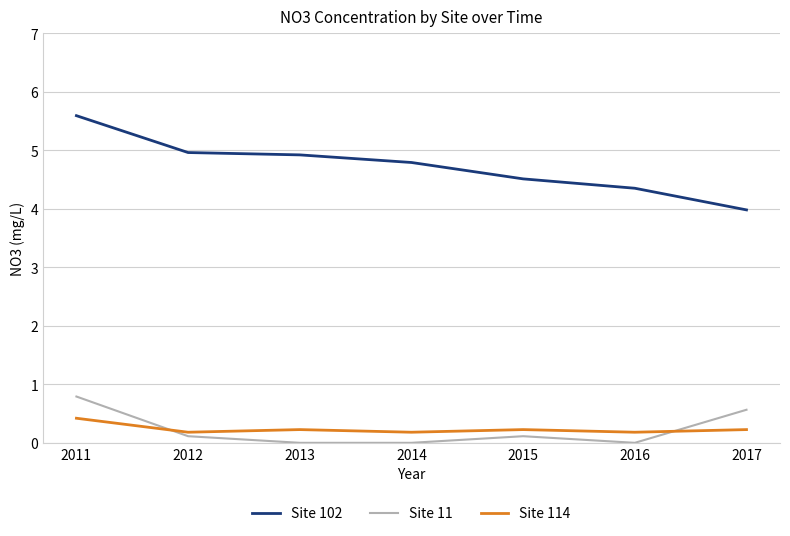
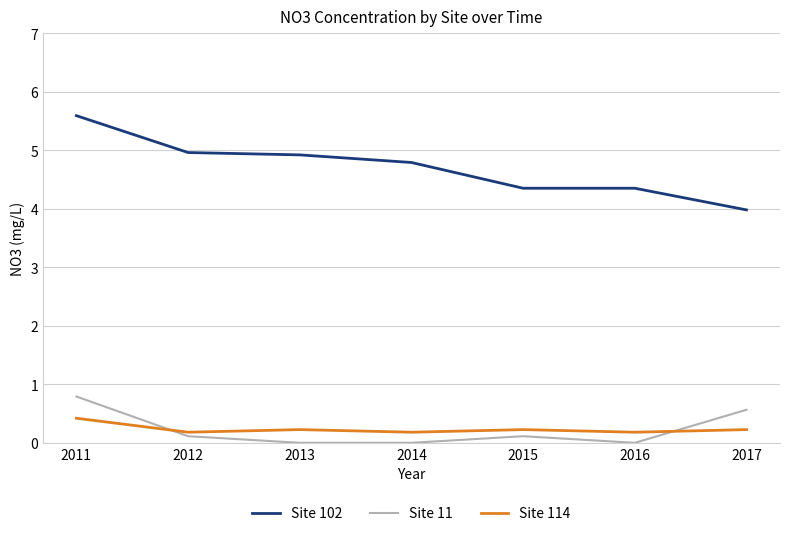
  {
    "Site 102": {
      "2011": 5.6,
      "2012": 5.0,
      "2013": 4.9,
      "2014": 4.8,
-     "2015": 4.5,
+     "2015": 4.4,
      "2016": 4.4,
      "2017": 4.0
    },
    "Site 11": {
      "2011": 0.8,
      "2012": 0.1,
      "2013": 0.0,
      "2014": 0.0,
      "2015": 0.1,
      "2016": 0.0,
      "2017": 0.6
    },
    "Site 114": {
      "2011": 0.4,
      "2012": 0.2,
      "2013": 0.2,
      "2014": 0.2,
      "2015": 0.2,
      "2016": 0.2,
      "2017": 0.2
    }
  }
